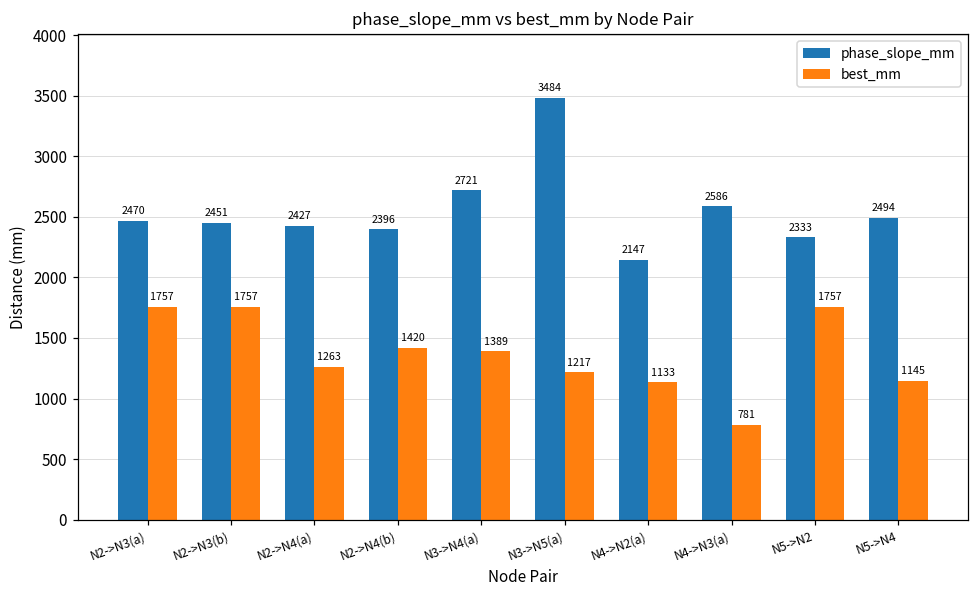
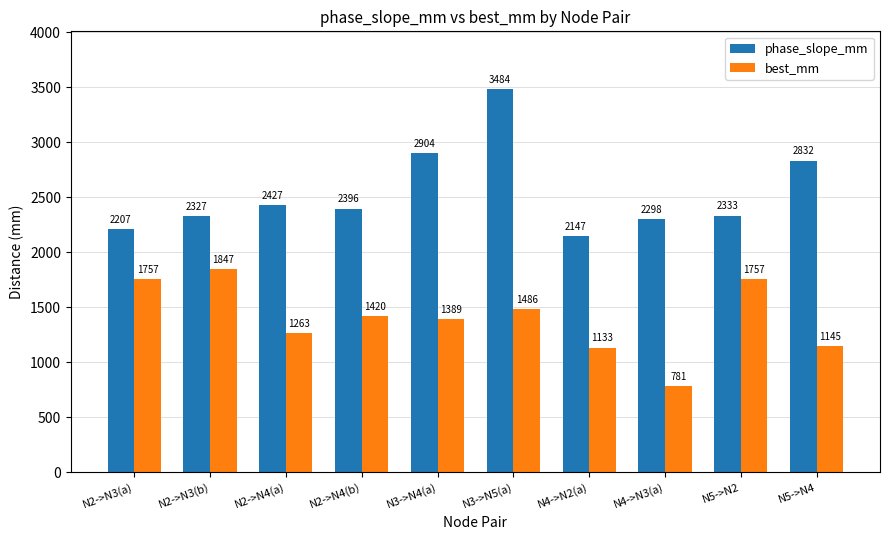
  {
    "phase_slope_mm": {
-     "N2->N3(a)": 2470,
-     "N2->N3(b)": 2451,
+     "N2->N3(a)": 2207,
+     "N2->N3(b)": 2327,
      "N2->N4(a)": 2427,
      "N2->N4(b)": 2396,
-     "N3->N4(a)": 2721,
+     "N3->N4(a)": 2904,
      "N3->N5(a)": 3484,
      "N4->N2(a)": 2147,
-     "N4->N3(a)": 2586,
+     "N4->N3(a)": 2298,
      "N5->N2": 2333,
-     "N5->N4": 2494
+     "N5->N4": 2832
    },
    "best_mm": {
      "N2->N3(a)": 1757,
-     "N2->N3(b)": 1757,
+     "N2->N3(b)": 1847,
      "N2->N4(a)": 1263,
      "N2->N4(b)": 1420,
      "N3->N4(a)": 1389,
-     "N3->N5(a)": 1217,
+     "N3->N5(a)": 1486,
      "N4->N2(a)": 1133,
      "N4->N3(a)": 781,
      "N5->N2": 1757,
      "N5->N4": 1145
    }
  }
